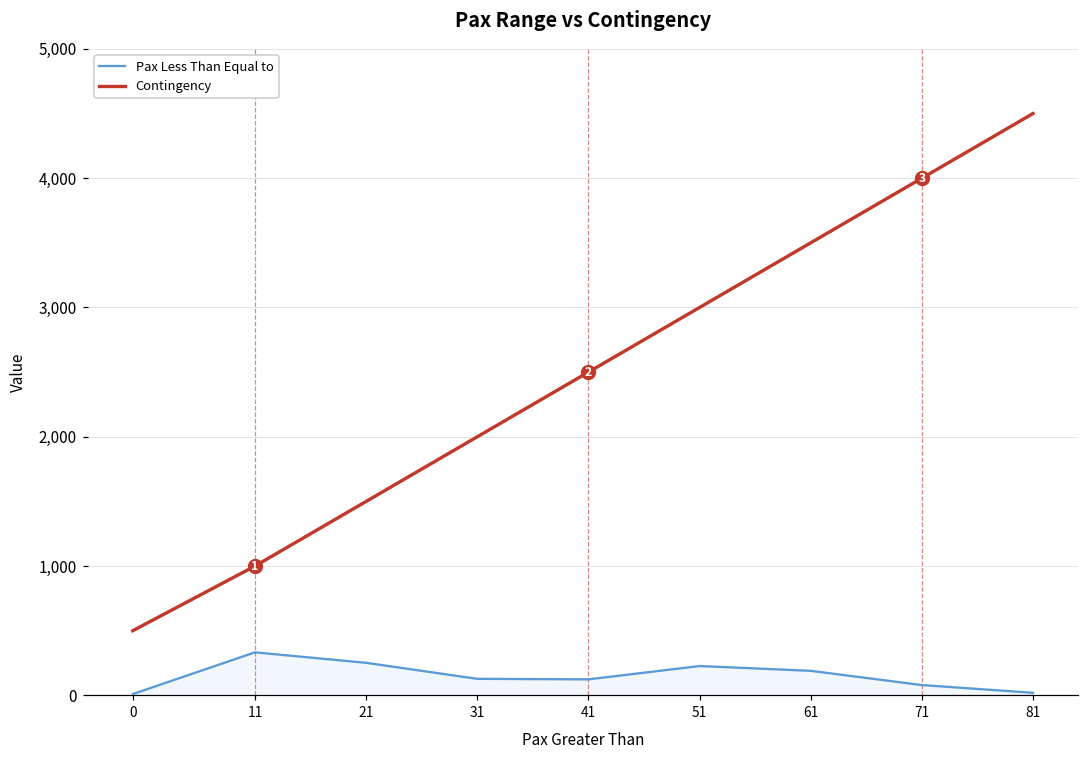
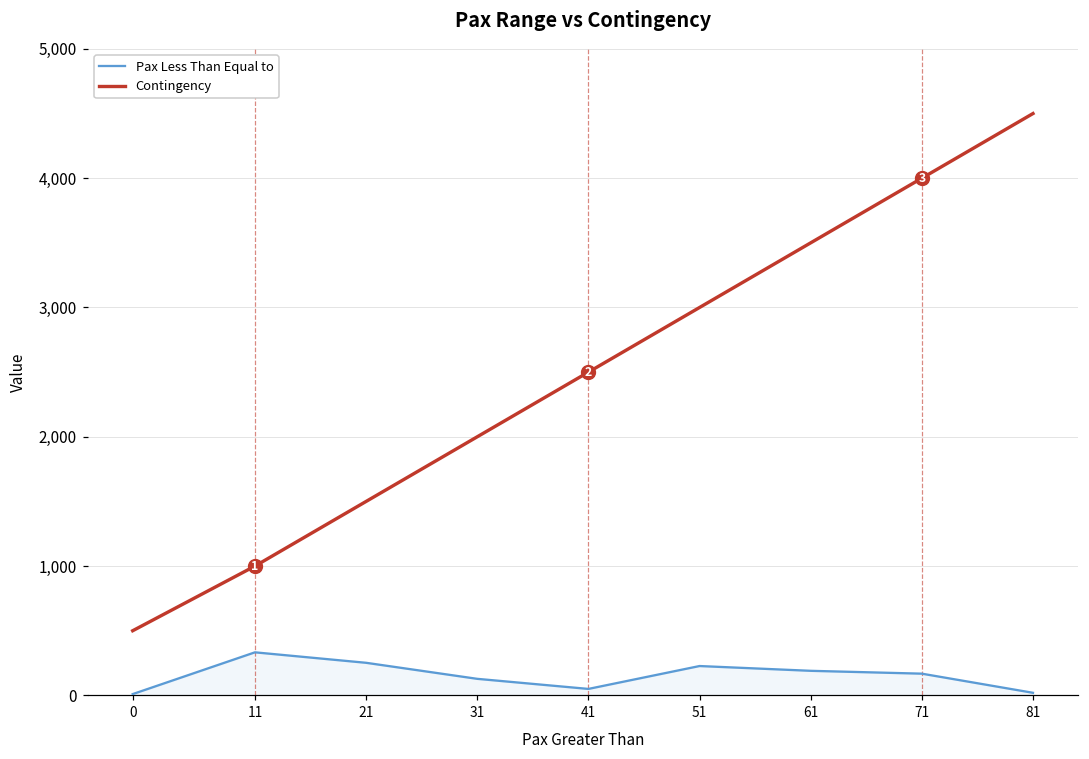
  {
    "Pax Less Than Equal to": {
      "0": 10,
      "11": 330,
      "21": 250,
      "31": 130,
-     "41": 120,
+     "41": 50,
      "51": 230,
      "61": 190,
-     "71": 80,
+     "71": 170,
      "81": 20
    }
  }
